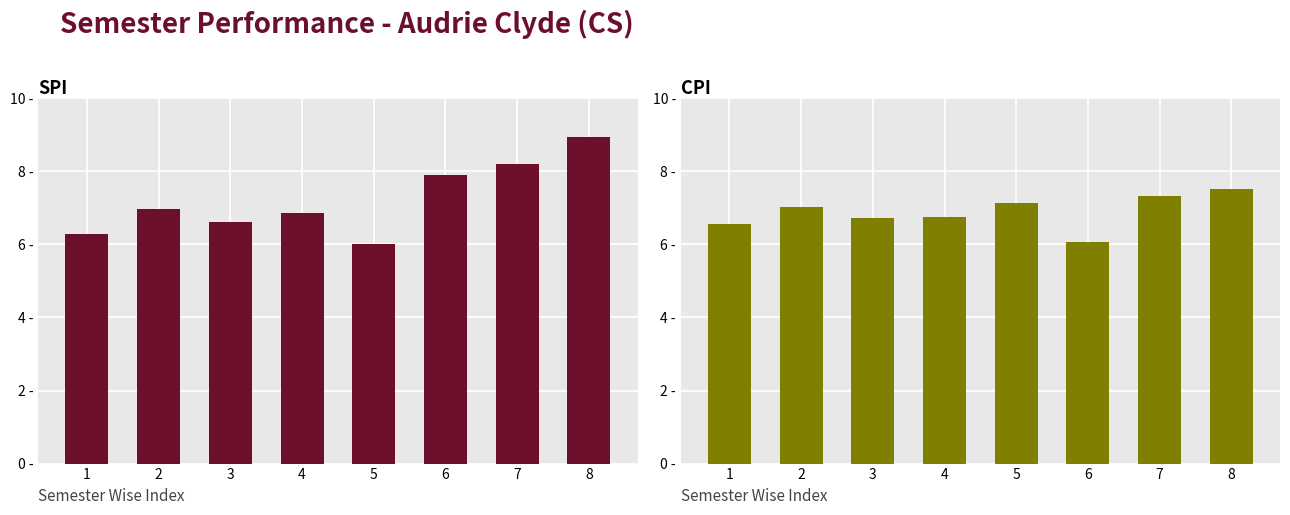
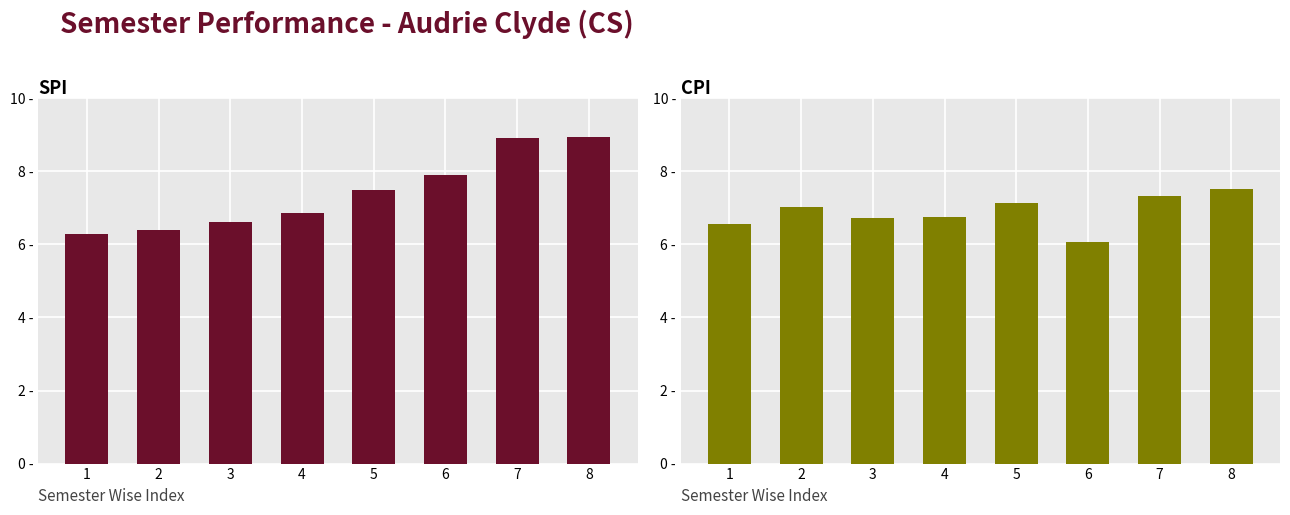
  {
    "SPI": {
      "1": "6.3 -",
-     "2": "7.0 -",
+     "2": "6.4 -",
      "3": "6.6 -",
      "4": "6.9 -",
-     "5": "6.0 -",
+     "5": "7.5 -",
      "6": "7.9 -",
-     "7": "8.2 -",
+     "7": "8.9 -",
      "8": "9.0 -"
    },
    "CPI": {
      "1": "6.6 -",
      "2": "7.0 -",
      "3": "6.7 -",
      "4": "6.8 -",
      "5": "7.1 -",
      "6": "6.1 -",
      "7": "7.3 -",
      "8": "7.5 -"
    }
  }
